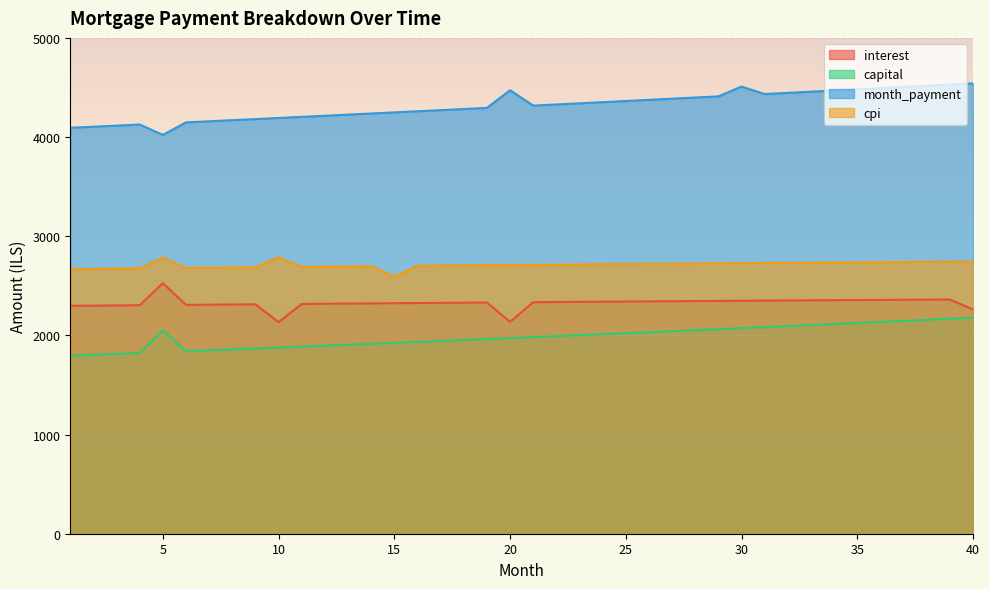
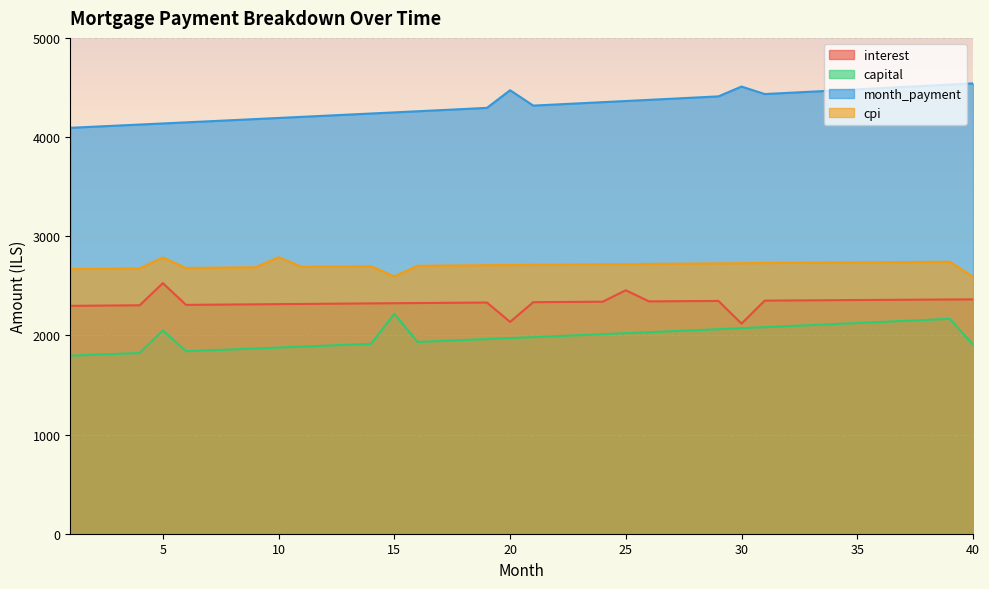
  {
    "interest": {
      "5": 2500,
-     "10": 2100,
+     "10": 2300,
      "15": 2300,
      "20": 2100,
-     "25": 2300,
-     "30": 2300,
+     "25": 2500,
+     "30": 2100,
      "35": 2400,
-     "40": 2300
+     "40": 2400
    },
    "capital": {
      "5": 2000,
      "10": 1900,
-     "15": 1900,
+     "15": 2200,
      "20": 2000,
      "25": 2000,
      "30": 2100,
      "35": 2100,
-     "40": 2200
+     "40": 1900
    },
    "month_payment": {
-     "5": 4000,
+     "5": 4100,
      "10": 4200,
      "15": 4200,
      "20": 4500,
      "25": 4400,
      "30": 4500,
      "40": 4500
    },
    "cpi": {
      "5": 2800,
      "10": 2800,
      "15": 2600,
      "20": 2700,
      "25": 2700,
      "30": 2700,
      "35": 2700,
-     "40": 2700
+     "40": 2600
    }
  }
